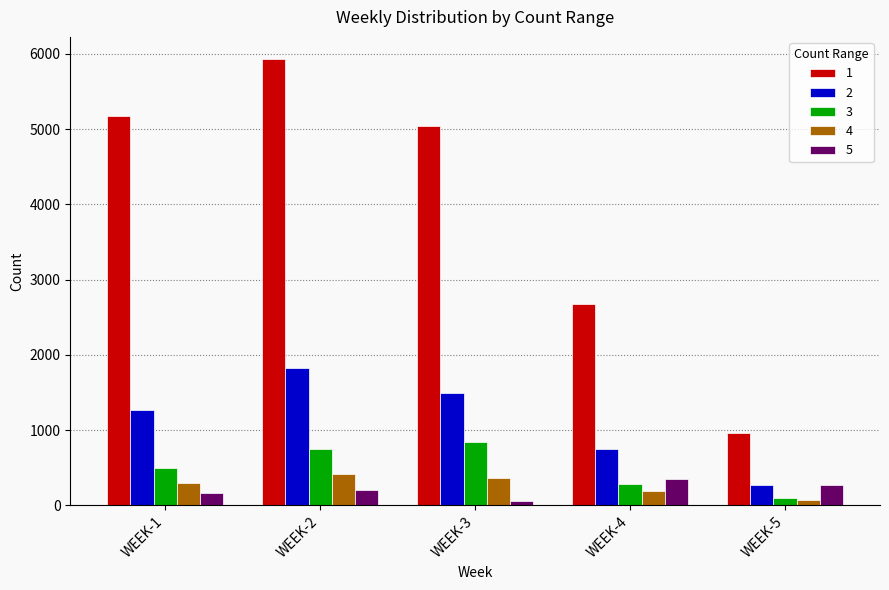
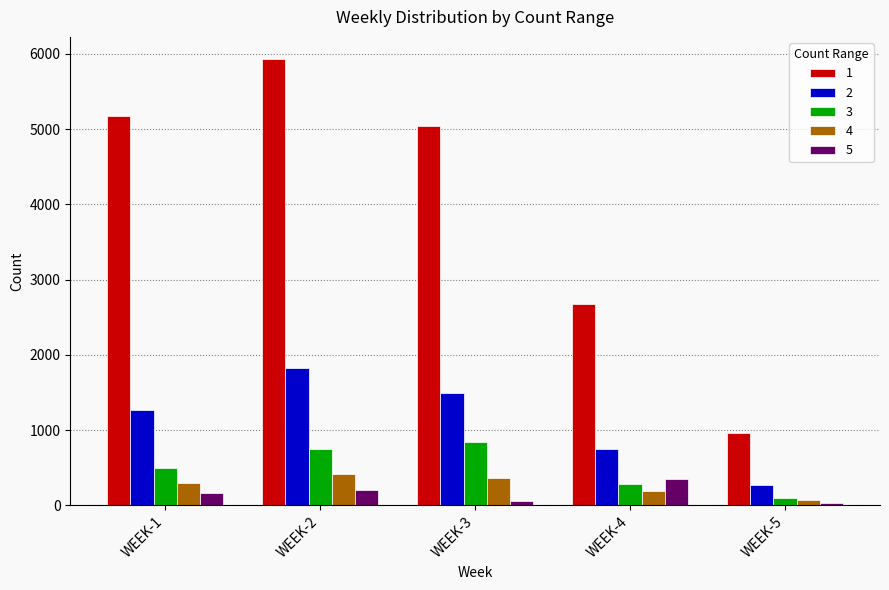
  {
    "1": {
      "WEEK-1": 5200,
      "WEEK-2": 5900,
      "WEEK-3": 5000,
      "WEEK-4": 2700,
      "WEEK-5": 1000
    },
    "2": {
      "WEEK-1": 1300,
      "WEEK-2": 1800,
      "WEEK-3": 1500,
      "WEEK-4": 800,
      "WEEK-5": 300
    },
    "3": {
      "WEEK-1": 500,
      "WEEK-2": 800,
      "WEEK-3": 900,
      "WEEK-4": 300,
      "WEEK-5": 100
    },
    "4": {
      "WEEK-1": 300,
      "WEEK-2": 400,
      "WEEK-3": 400,
      "WEEK-4": 200,
      "WEEK-5": 100
    },
    "5": {
      "WEEK-1": 200,
      "WEEK-2": 200,
      "WEEK-3": 100,
      "WEEK-4": 400,
-     "WEEK-5": 300
+     "WEEK-5": 0
    }
  }
